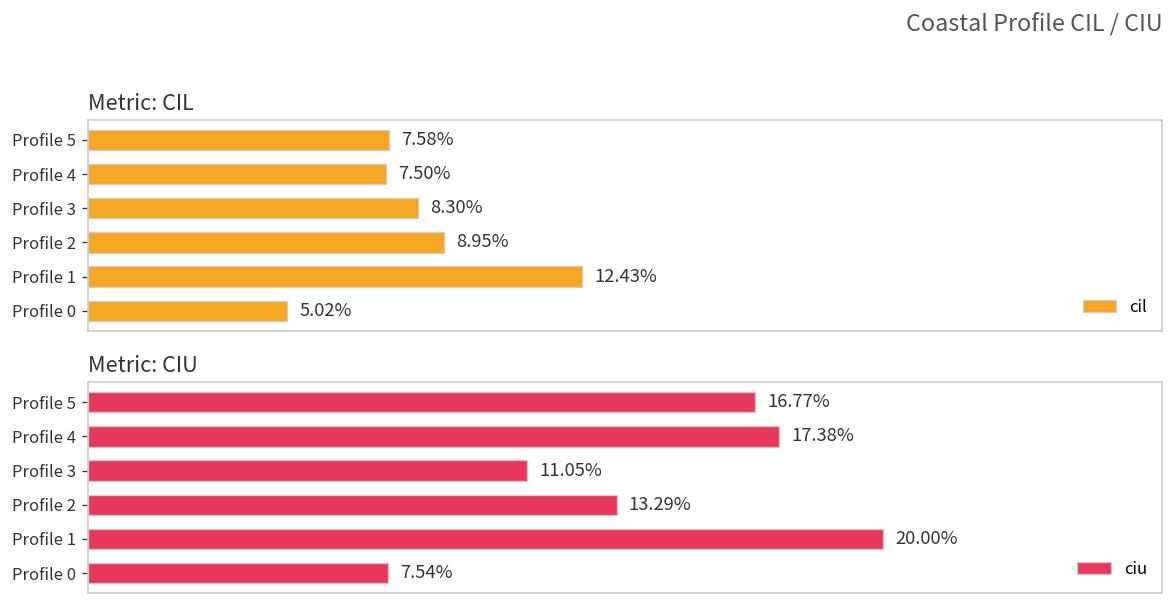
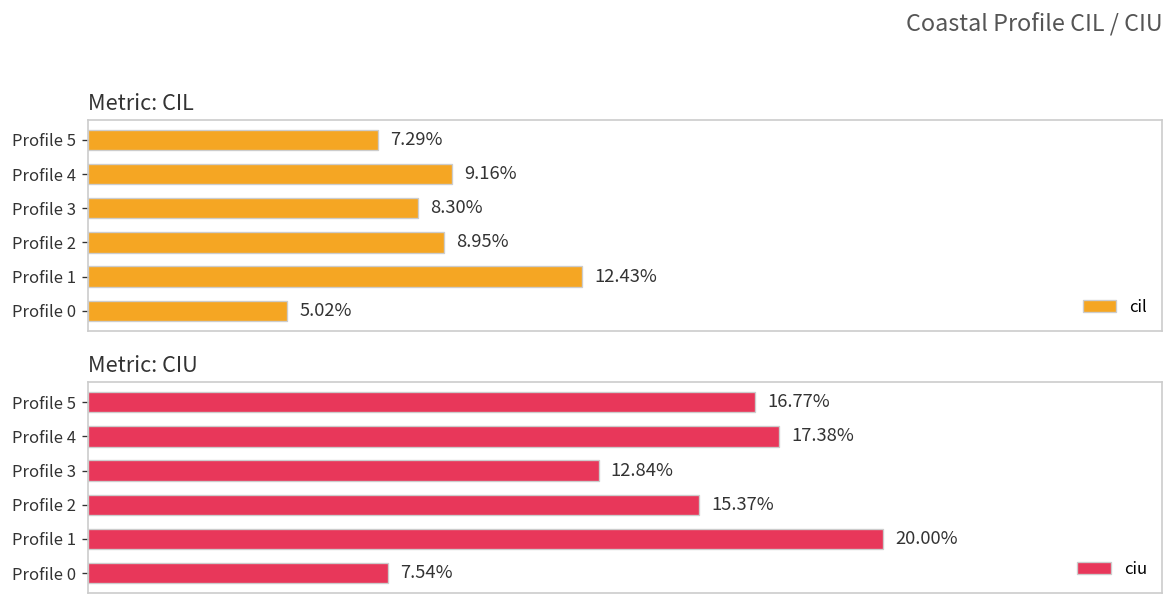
  {
    "Metric: CIL": {
-     "Profile 5": "7.58%",
-     "Profile 4": "7.50%",
+     "Profile 5": "7.29%",
+     "Profile 4": "9.16%",
      "Profile 3": "8.30%",
      "Profile 2": "8.95%",
      "Profile 1": "12.43%",
      "Profile 0": "5.02%"
    },
    "Metric: CIU": {
      "Profile 5": "16.77%",
      "Profile 4": "17.38%",
-     "Profile 3": "11.05%",
-     "Profile 2": "13.29%",
+     "Profile 3": "12.84%",
+     "Profile 2": "15.37%",
      "Profile 1": "20.00%",
      "Profile 0": "7.54%"
    }
  }
